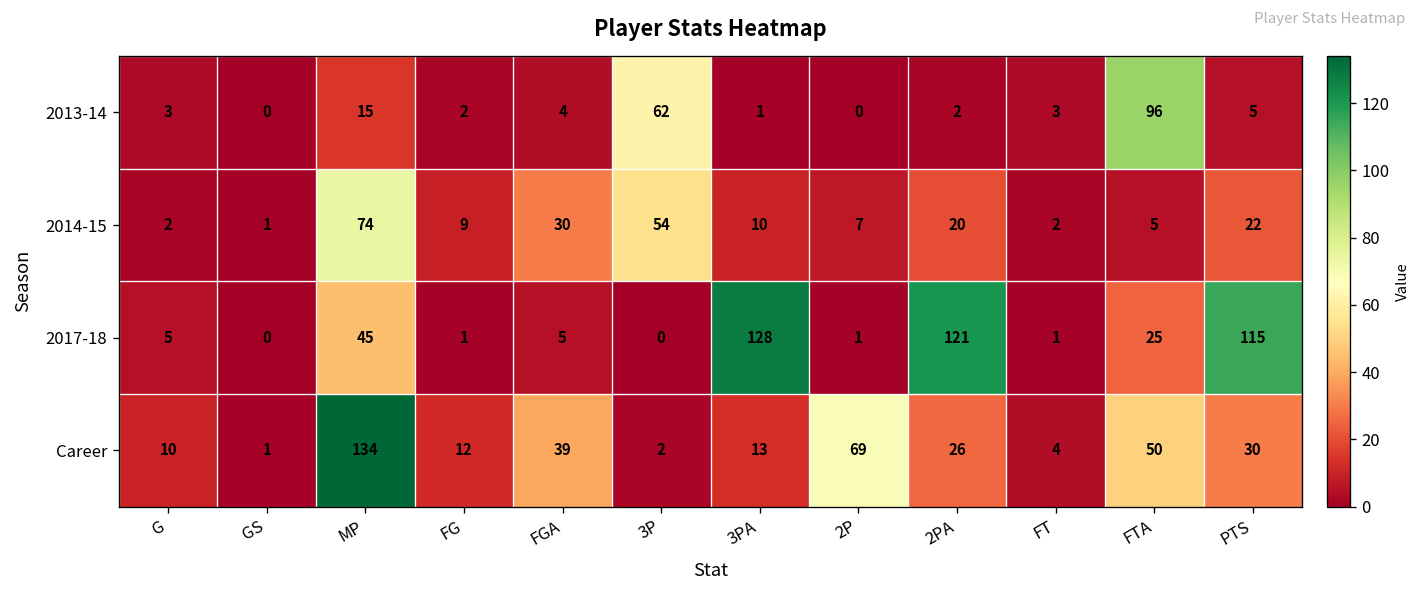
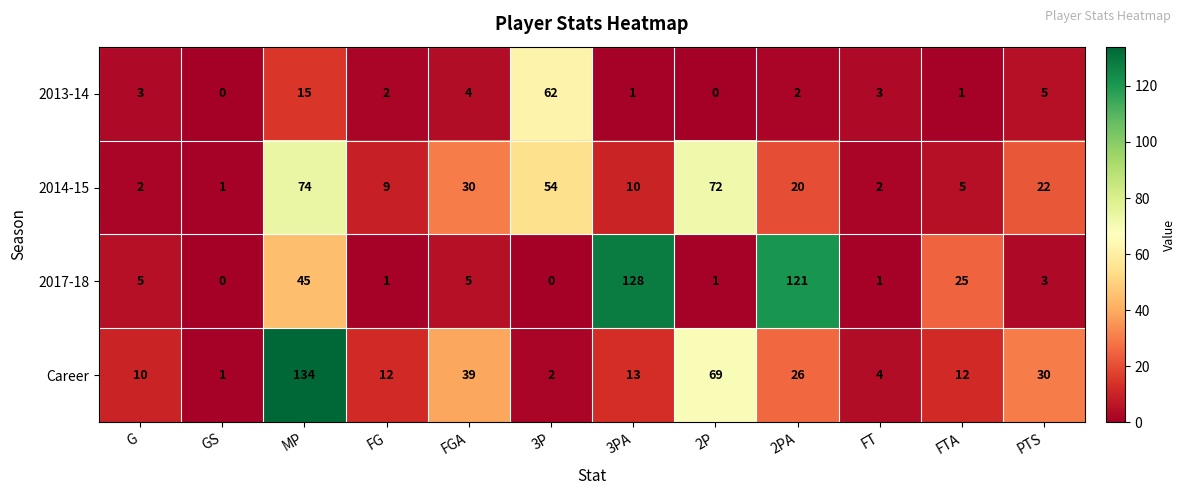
  {
    "2013-14": {
      "G": 3,
      "GS": 0,
      "MP": 15,
      "FG": 2,
      "FGA": 4,
      "3P": 62,
      "3PA": 1,
      "2P": 0,
      "2PA": 2,
      "FT": 3,
-     "FTA": 96,
+     "FTA": 1,
      "PTS": 5
    },
    "2014-15": {
      "G": 2,
      "GS": 1,
      "MP": 74,
      "FG": 9,
      "FGA": 30,
      "3P": 54,
      "3PA": 10,
-     "2P": 7,
+     "2P": 72,
      "2PA": 20,
      "FT": 2,
      "FTA": 5,
      "PTS": 22
    },
    "2017-18": {
      "G": 5,
      "GS": 0,
      "MP": 45,
      "FG": 1,
      "FGA": 5,
      "3P": 0,
      "3PA": 128,
      "2P": 1,
      "2PA": 121,
      "FT": 1,
      "FTA": 25,
-     "PTS": 115
+     "PTS": 3
    },
    "Career": {
      "G": 10,
      "GS": 1,
      "MP": 134,
      "FG": 12,
      "FGA": 39,
      "3P": 2,
      "3PA": 13,
      "2P": 69,
      "2PA": 26,
      "FT": 4,
-     "FTA": 50,
+     "FTA": 12,
      "PTS": 30
    }
  }
